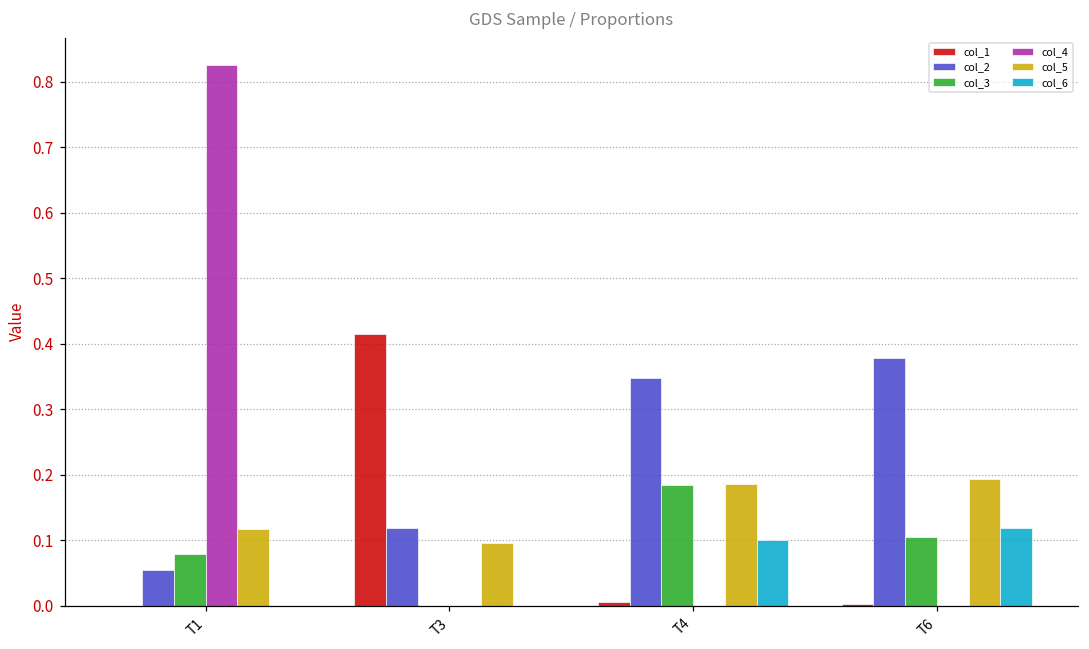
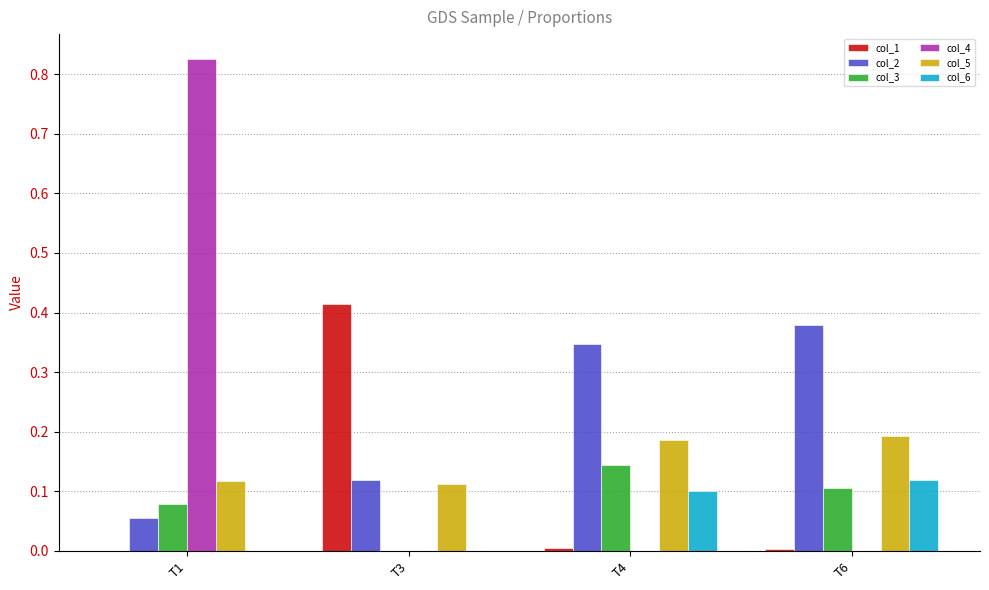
  {
    "col_1": {
      "T3": 0.41,
      "T4": 0.01
    },
    "col_2": {
      "T1": 0.06,
      "T3": 0.12,
      "T4": 0.35,
      "T6": 0.38
    },
    "col_3": {
      "T1": 0.08,
-     "T4": 0.18,
+     "T4": 0.14,
      "T6": 0.10
    },
    "col_4": {
      "T1": 0.83
    },
    "col_5": {
      "T1": 0.12,
-     "T3": 0.10,
+     "T3": 0.11,
      "T4": 0.19,
      "T6": 0.19
    },
    "col_6": {
      "T4": 0.10,
      "T6": 0.12
    }
  }
